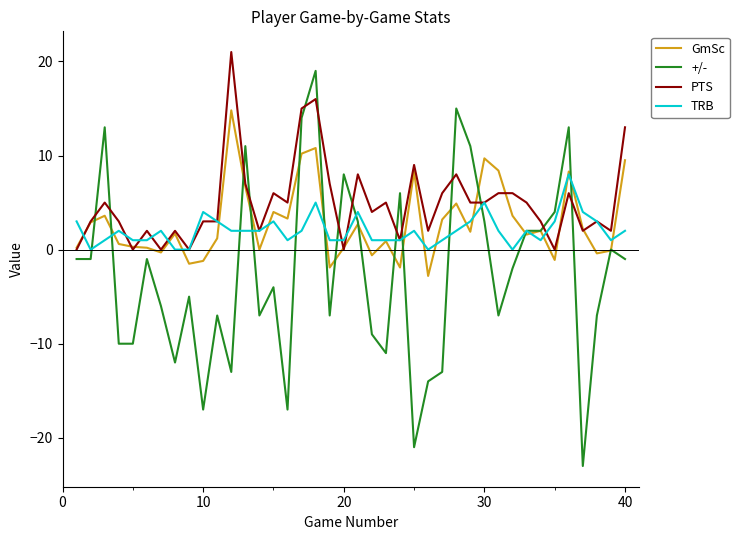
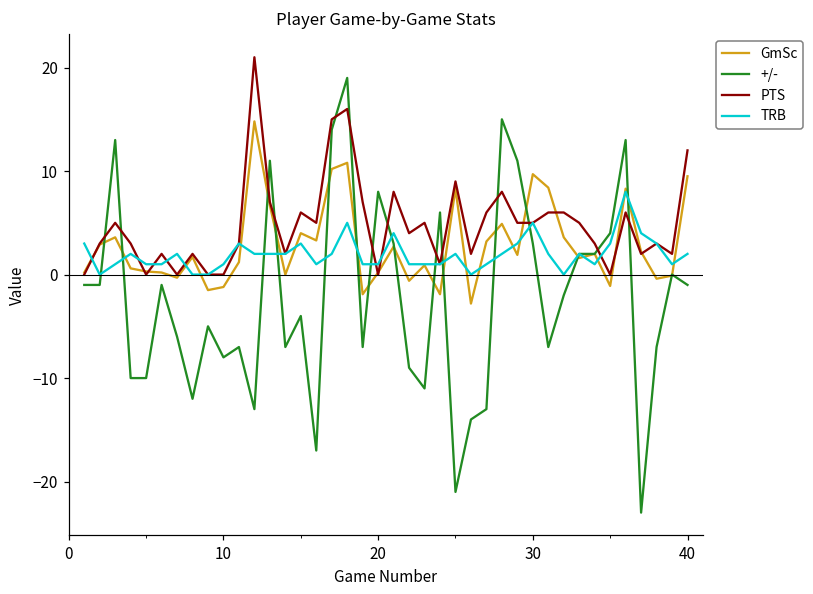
  {
    "GmSc": {
      "10": -1,
      "30": 10,
      "40": 10
    },
    "+/-": {
-     "10": -17,
+     "10": -8,
      "20": 8,
      "30": 3,
      "40": -1
    },
    "PTS": {
-     "10": 3,
-     "40": 13
+     "10": 0,
+     "40": 12
    },
    "TRB": {
-     "10": 4,
+     "10": 1,
      "20": 1,
      "40": 2
    }
  }
